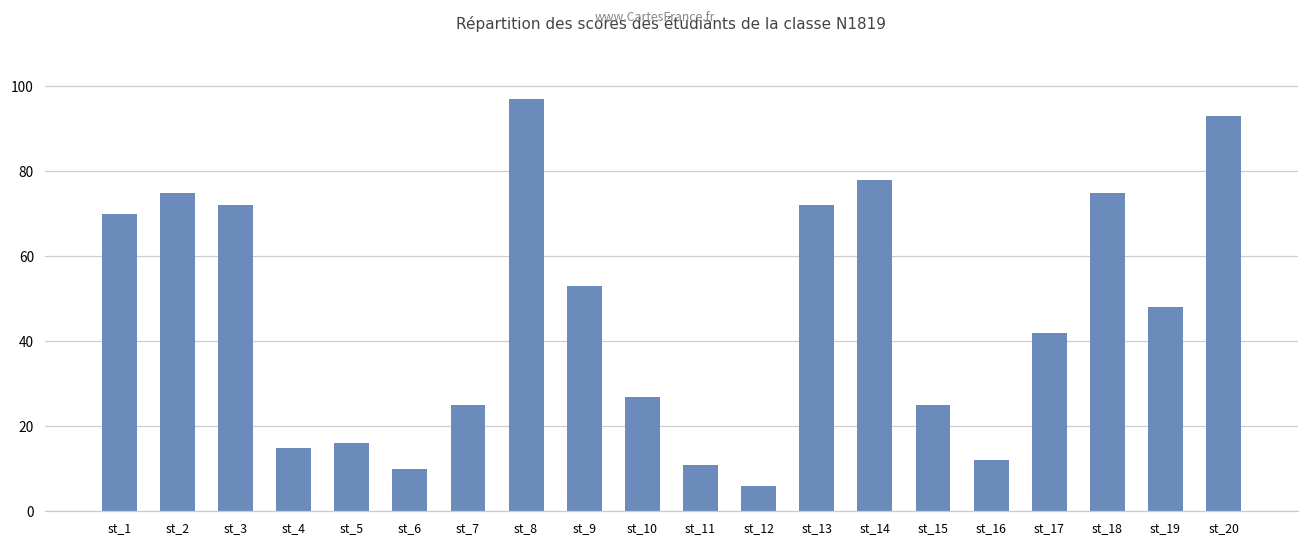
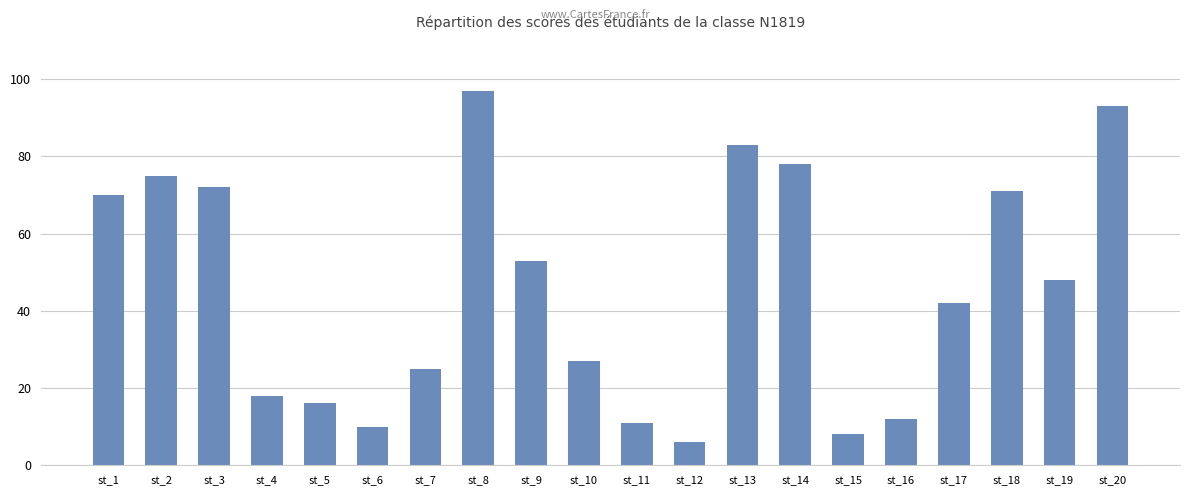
  {
    "st_1": 70,
    "st_2": 75,
    "st_3": 72,
-   "st_4": 15,
+   "st_4": 18,
    "st_5": 16,
    "st_6": 10,
    "st_7": 25,
    "st_8": 97,
    "st_9": 53,
    "st_10": 27,
    "st_11": 11,
    "st_12": 6,
-   "st_13": 72,
+   "st_13": 83,
    "st_14": 78,
-   "st_15": 25,
+   "st_15": 8,
    "st_16": 12,
    "st_17": 42,
-   "st_18": 75,
+   "st_18": 71,
    "st_19": 48,
    "st_20": 93
  }
